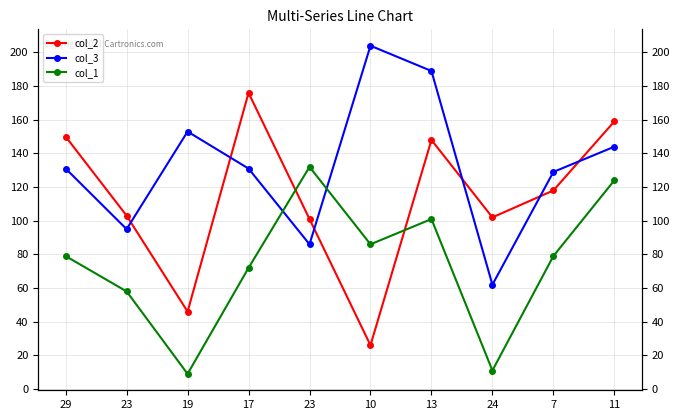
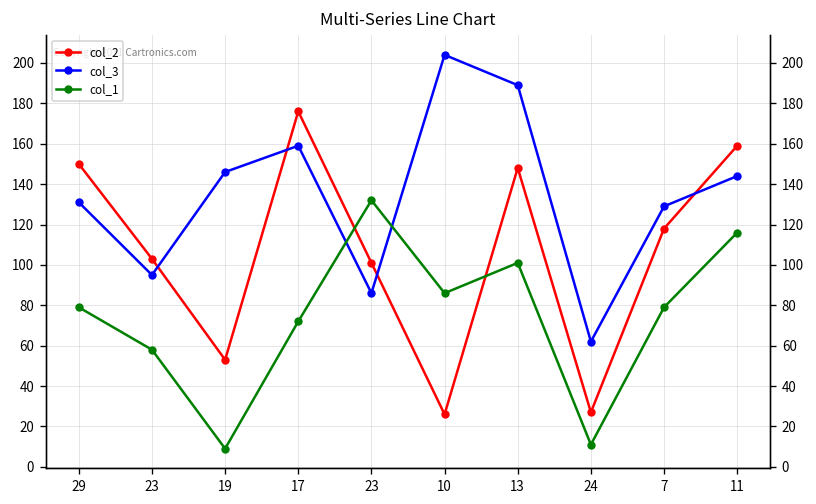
  {
    "col_2": {
      "29": 150,
-     "19": 46,
+     "19": 53,
      "17": 176,
      "10": 26,
      "13": 148,
-     "24": 102,
+     "24": 27,
      "7": 118,
      "11": 159
    },
    "col_3": {
      "29": 131,
-     "19": 153,
-     "17": 131,
+     "19": 146,
+     "17": 159,
      "10": 204,
      "13": 189,
      "24": 62,
      "7": 129,
      "11": 144
    },
    "col_1": {
      "29": 79,
      "19": 9,
      "17": 72,
      "10": 86,
      "13": 101,
      "24": 11,
      "7": 79,
-     "11": 124
+     "11": 116
    }
  }
